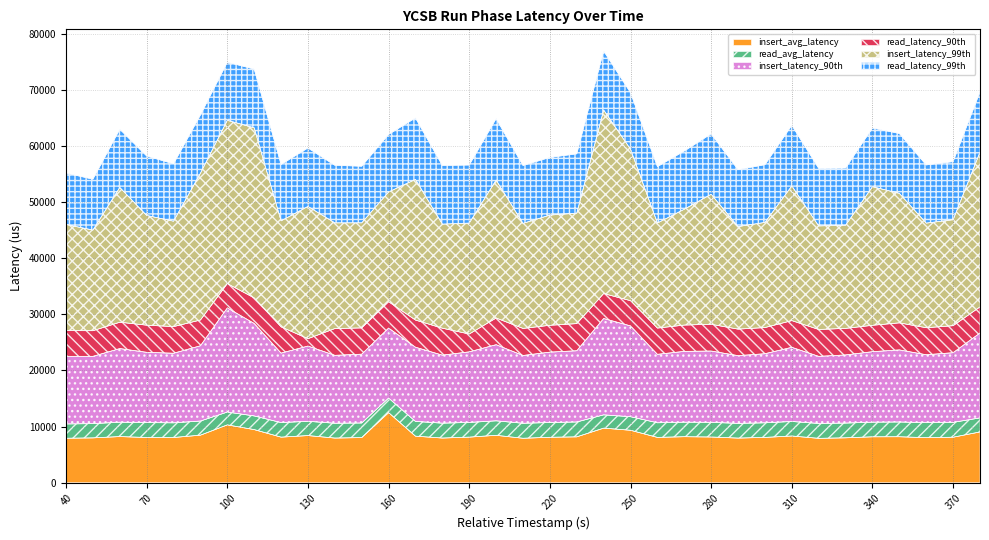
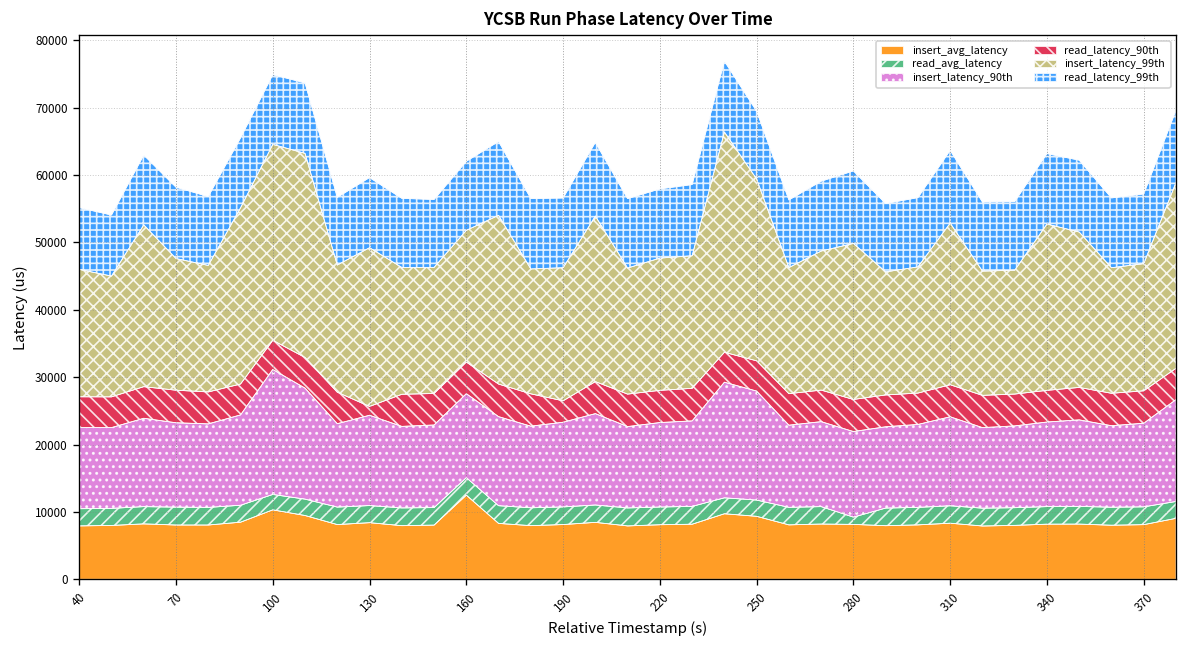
  {
    "insert_avg_latency": {
      "40": 8000,
      "70": 8000,
      "100": 10000,
      "130": 8000,
      "160": 12000,
      "190": 8000,
      "220": 8000,
      "250": 9000,
      "280": 8000,
      "310": 8000,
      "340": 8000,
      "370": 8000
    },
    "read_avg_latency": {
      "40": 3000,
      "70": 3000,
      "100": 2000,
      "130": 3000,
      "160": 3000,
      "190": 3000,
      "220": 3000,
      "250": 2000,
-     "280": 3000,
+     "280": 1000,
      "310": 3000,
      "340": 3000,
      "370": 3000
    },
    "insert_latency_90th": {
      "40": 12000,
      "70": 13000,
      "100": 19000,
      "130": 13000,
      "160": 12000,
      "190": 13000,
      "220": 13000,
      "250": 16000,
      "280": 13000,
      "310": 13000,
      "340": 13000,
      "370": 12000
    },
    "read_latency_90th": {
      "40": 5000,
      "70": 5000,
      "100": 4000,
      "130": 1000,
      "160": 5000,
      "190": 3000,
      "220": 5000,
      "250": 4000,
      "280": 5000,
      "310": 5000,
      "340": 5000,
      "370": 5000
    },
    "insert_latency_99th": {
      "40": 19000,
      "70": 20000,
      "100": 29000,
      "130": 24000,
      "160": 20000,
      "190": 20000,
      "220": 20000,
      "250": 27000,
      "280": 23000,
      "310": 24000,
      "340": 25000,
      "370": 19000
    },
    "read_latency_99th": {
      "40": 9000,
      "70": 11000,
      "100": 10000,
      "130": 10000,
      "160": 10000,
      "190": 10000,
      "220": 10000,
      "250": 10000,
      "280": 11000,
      "310": 11000,
      "340": 10000,
      "370": 10000
    }
  }
